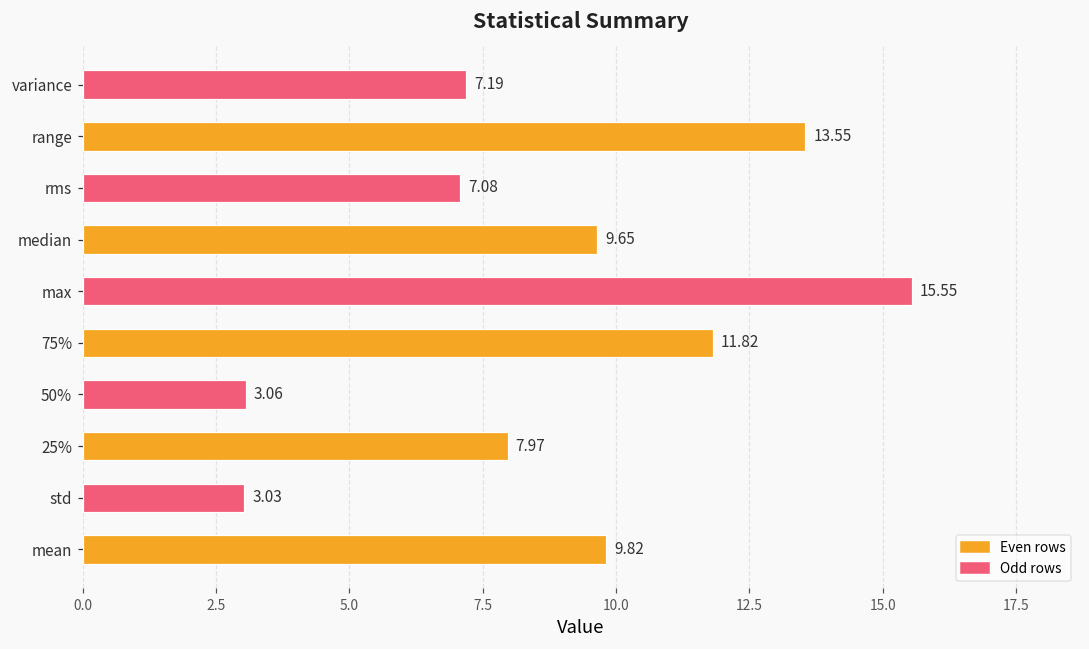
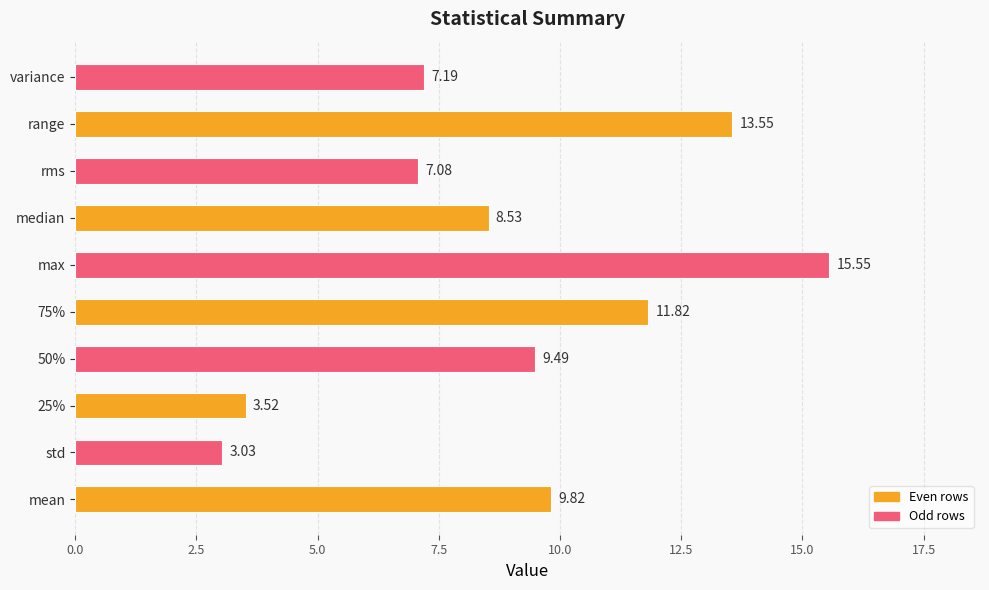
  {
    "variance": 7.19,
    "range": 13.55,
    "rms": 7.08,
-   "median": 9.65,
+   "median": 8.53,
    "max": 15.55,
    "75%": 11.82,
-   "50%": 3.06,
-   "25%": 7.97,
+   "50%": 9.49,
+   "25%": 3.52,
    "std": 3.03,
    "mean": 9.82
  }
